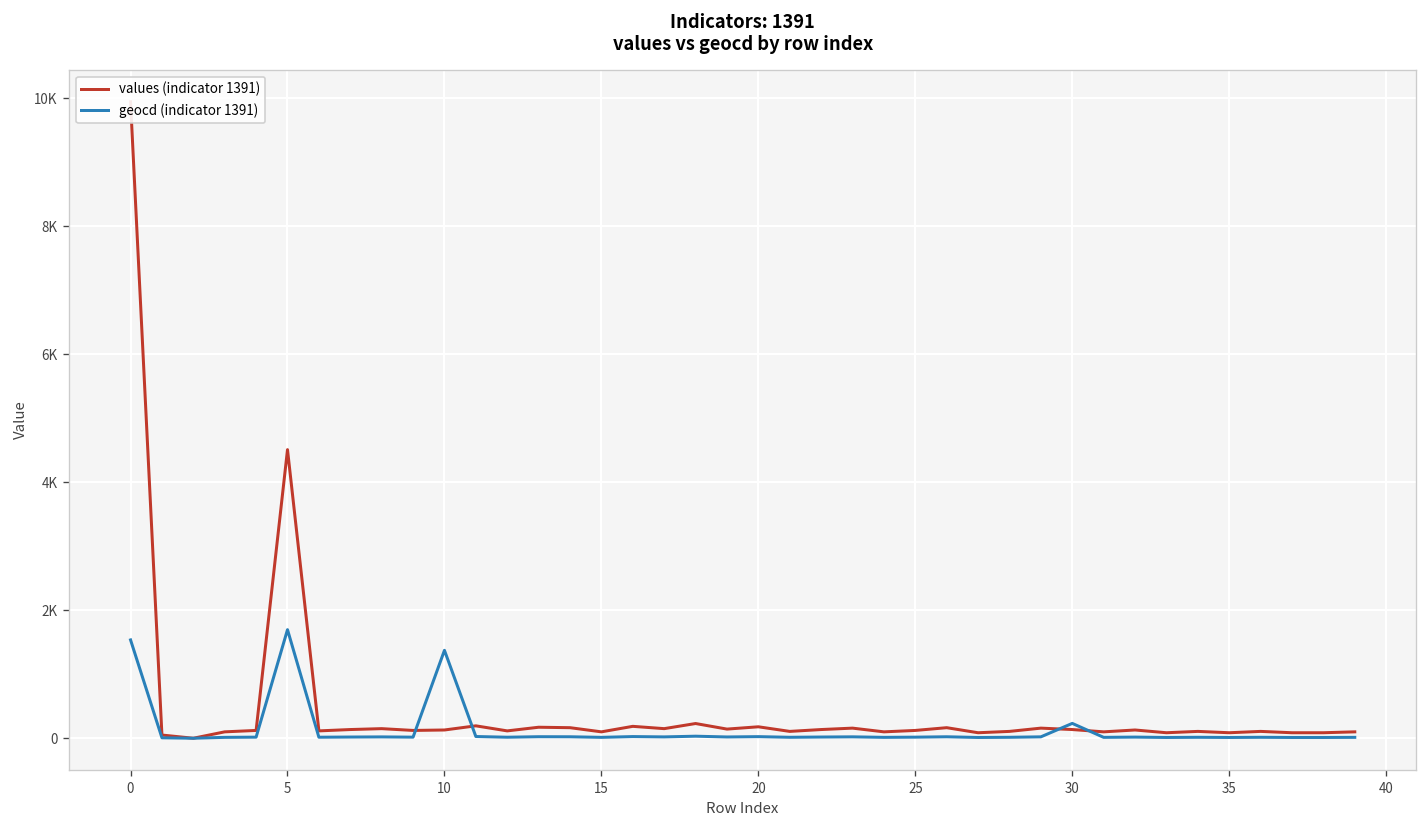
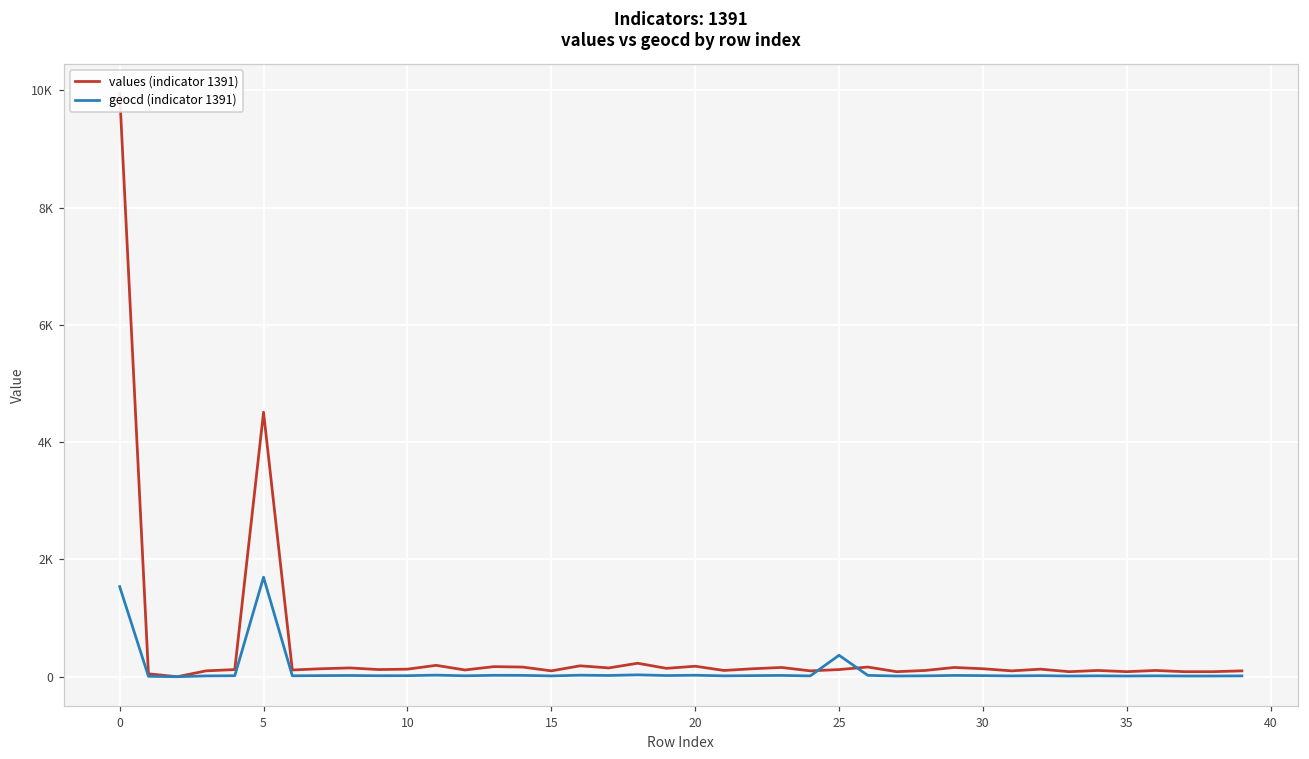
  {
    "values (indicator 1391)": {
      "5": 4500,
      "10": 100,
      "15": 100,
      "20": 200,
      "25": 100,
      "30": 100,
      "35": 100
    },
    "geocd (indicator 1391)": {
      "0": 1500,
      "5": 1700,
-     "10": 1400,
+     "10": 0,
      "15": 0,
      "20": 0,
-     "25": 0,
-     "30": 200,
+     "25": 400,
+     "30": 0,
      "35": 0
    }
  }
